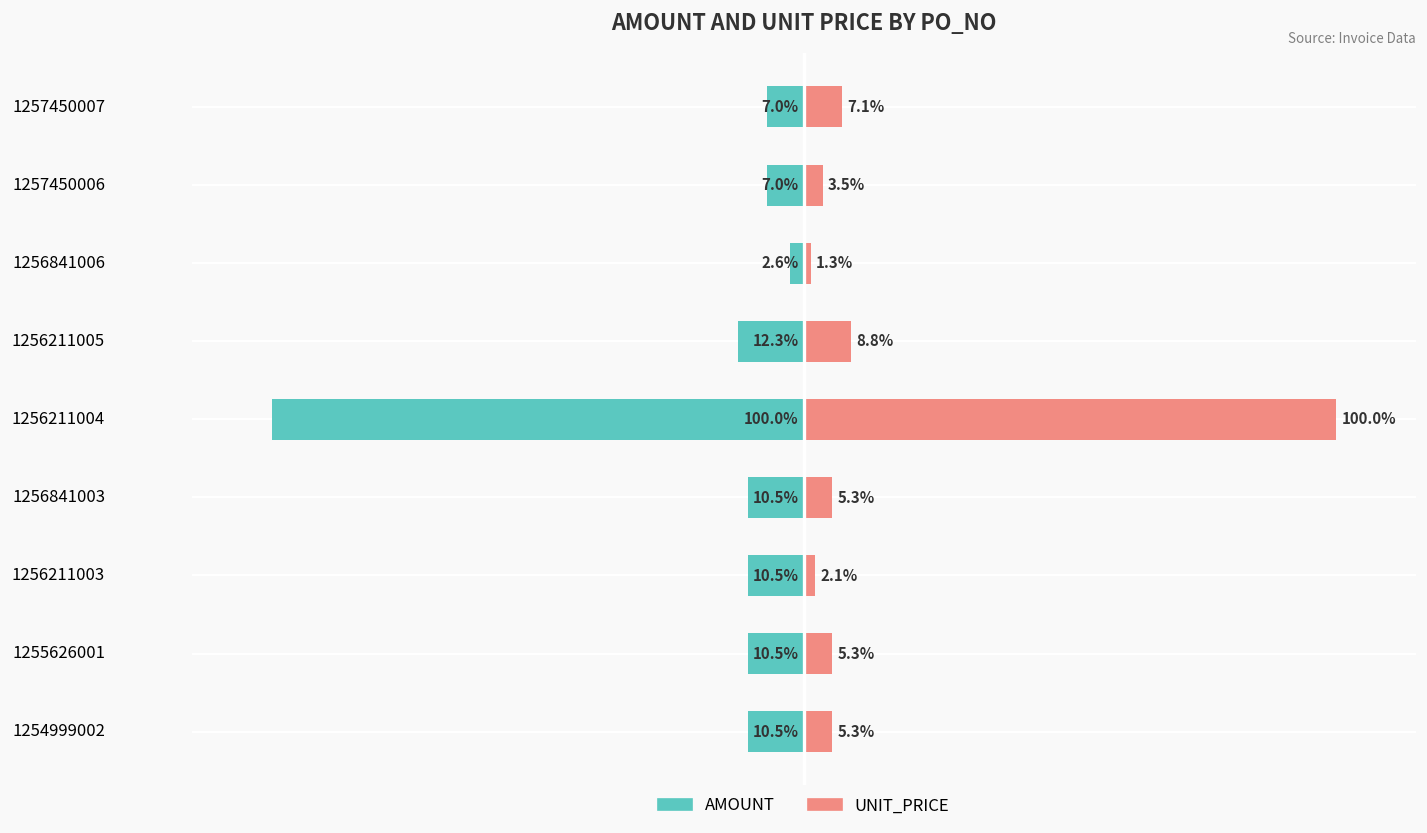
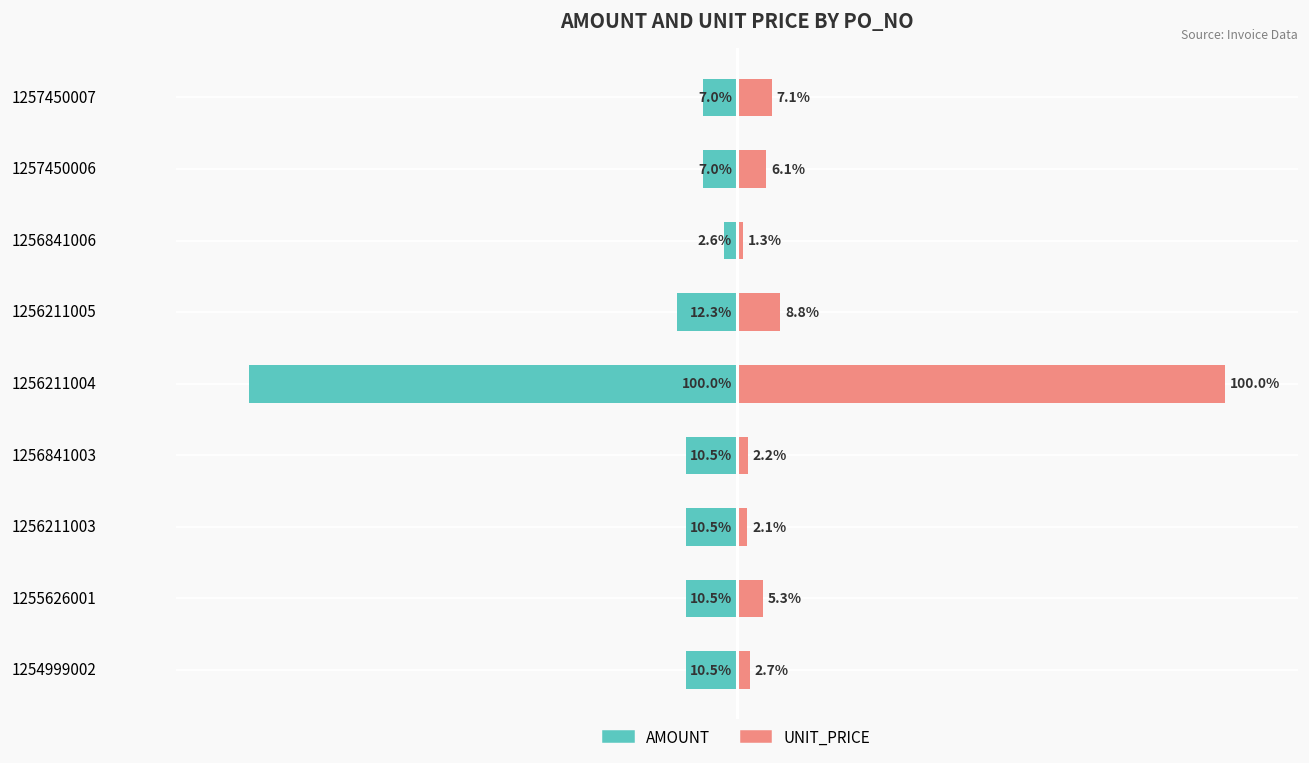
  {
    "UNIT_PRICE": {
      "1257450007": "7.1%",
-     "1257450006": "3.5%",
+     "1257450006": "6.1%",
      "1256841006": "1.3%",
      "1256211005": "8.8%",
      "1256211004": "100.0%",
-     "1256841003": "5.3%",
+     "1256841003": "2.2%",
      "1256211003": "2.1%",
      "1255626001": "5.3%",
-     "1254999002": "5.3%"
+     "1254999002": "2.7%"
    }
  }
